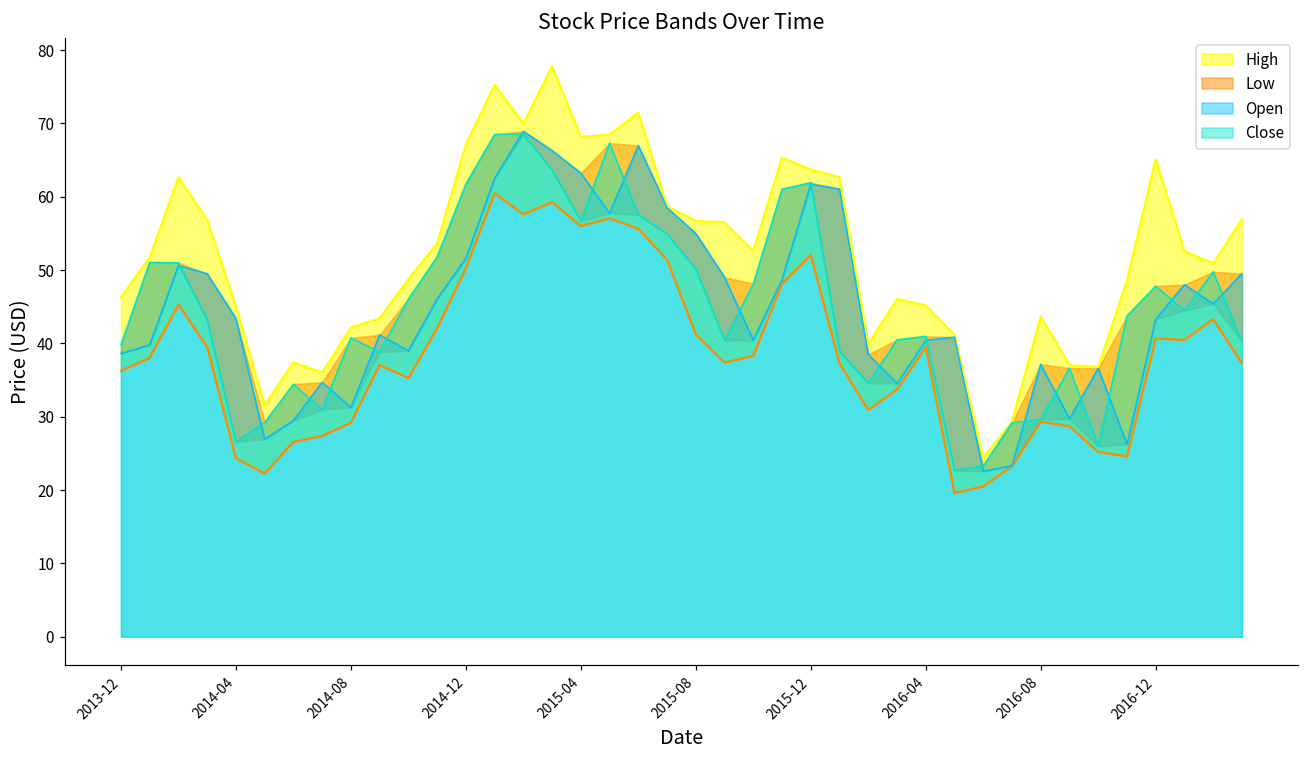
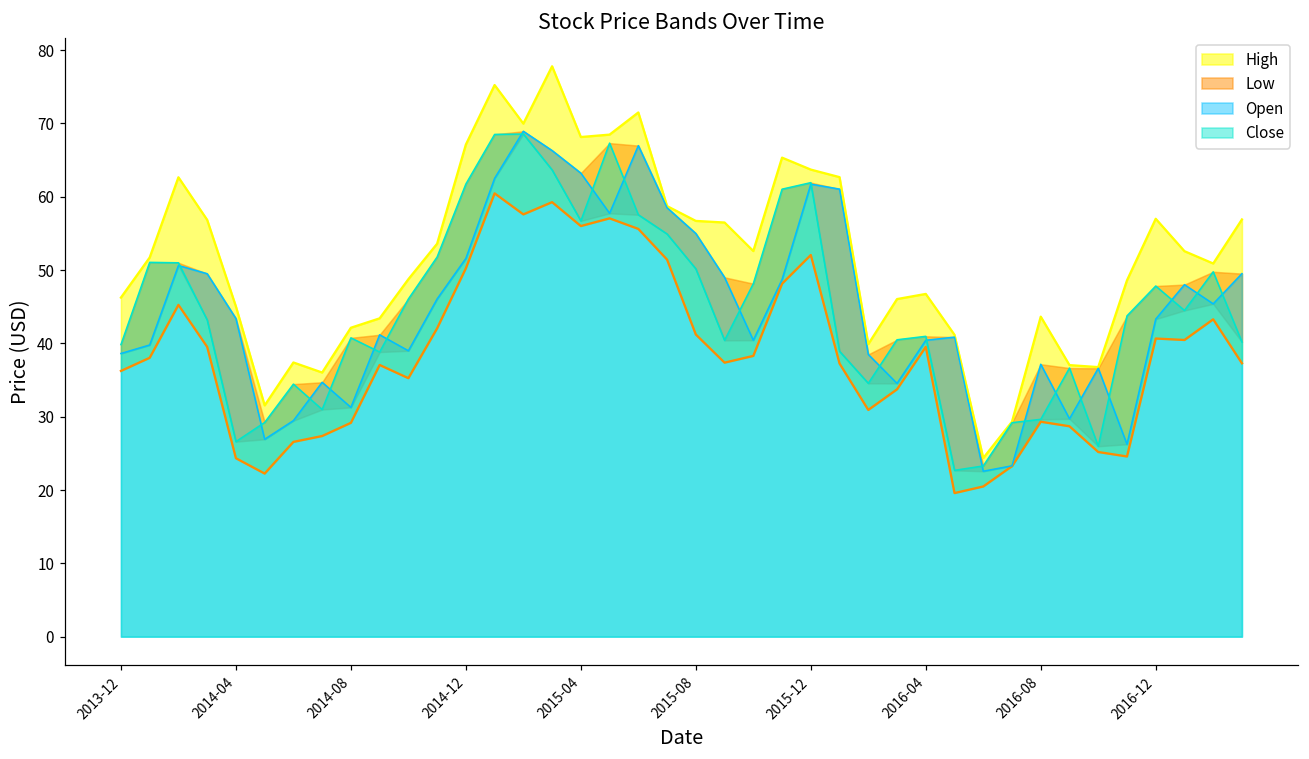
  {
    "High": {
      "2013-12": 46,
      "2014-04": 45,
      "2014-08": 42,
      "2014-12": 67,
      "2015-04": 68,
      "2015-08": 57,
      "2015-12": 64,
-     "2016-04": 45,
+     "2016-04": 47,
      "2016-08": 44,
-     "2016-12": 65
+     "2016-12": 57
    }
  }
